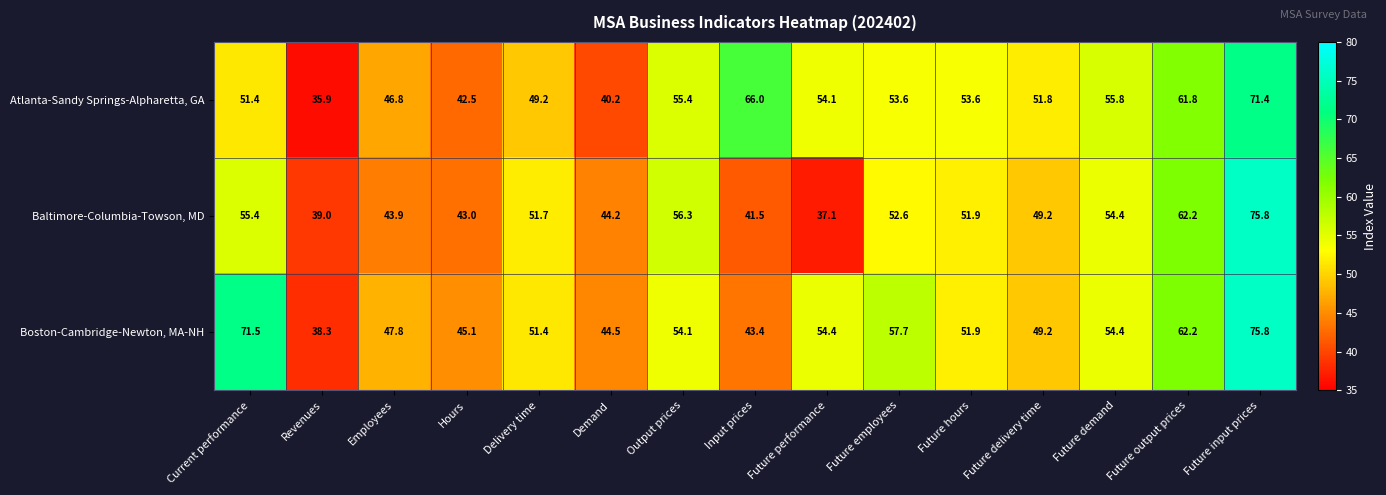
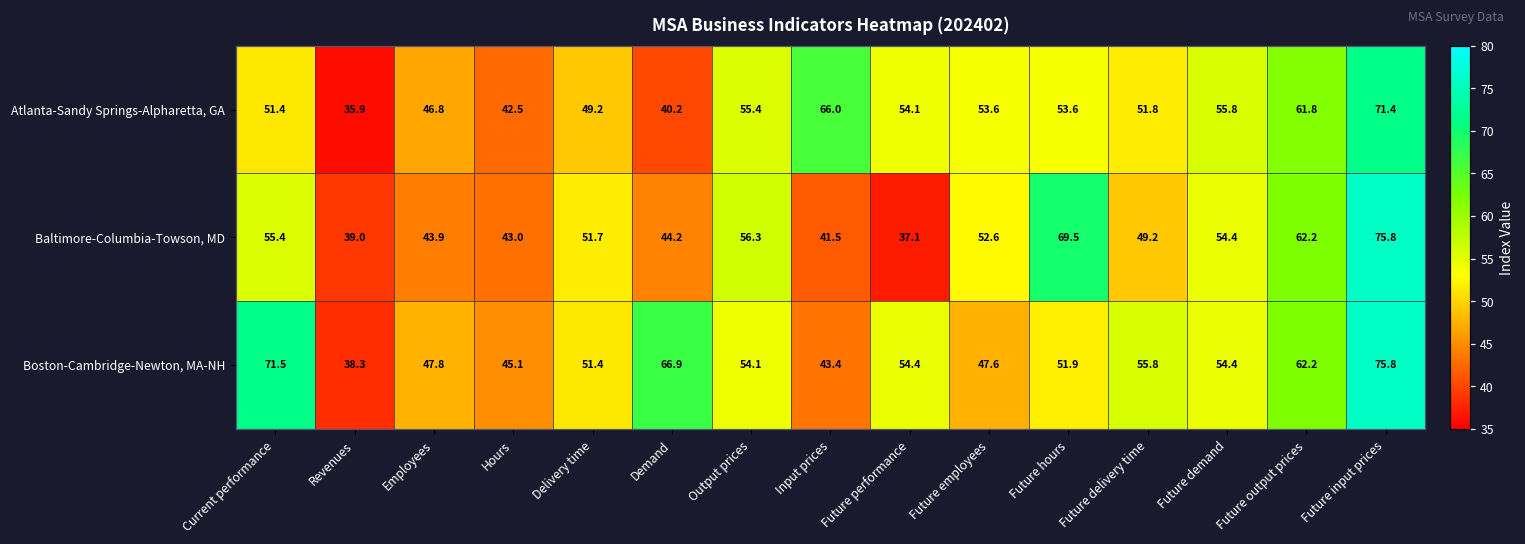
  {
    "Atlanta-Sandy Springs-Alpharetta, GA": {
      "Current performance": 51.4,
      "Revenues": 35.9,
      "Employees": 46.8,
      "Hours": 42.5,
      "Delivery time": 49.2,
      "Demand": 40.2,
      "Output prices": 55.4,
      "Input prices": 66.0,
      "Future performance": 54.1,
      "Future employees": 53.6,
      "Future hours": 53.6,
      "Future delivery time": 51.8,
      "Future demand": 55.8,
      "Future output prices": 61.8,
      "Future input prices": 71.4
    },
    "Baltimore-Columbia-Towson, MD": {
      "Current performance": 55.4,
      "Revenues": 39.0,
      "Employees": 43.9,
      "Hours": 43.0,
      "Delivery time": 51.7,
      "Demand": 44.2,
      "Output prices": 56.3,
      "Input prices": 41.5,
      "Future performance": 37.1,
      "Future employees": 52.6,
-     "Future hours": 51.9,
+     "Future hours": 69.5,
      "Future delivery time": 49.2,
      "Future demand": 54.4,
      "Future output prices": 62.2,
      "Future input prices": 75.8
    },
    "Boston-Cambridge-Newton, MA-NH": {
      "Current performance": 71.5,
      "Revenues": 38.3,
      "Employees": 47.8,
      "Hours": 45.1,
      "Delivery time": 51.4,
-     "Demand": 44.5,
+     "Demand": 66.9,
      "Output prices": 54.1,
      "Input prices": 43.4,
      "Future performance": 54.4,
-     "Future employees": 57.7,
+     "Future employees": 47.6,
      "Future hours": 51.9,
-     "Future delivery time": 49.2,
+     "Future delivery time": 55.8,
      "Future demand": 54.4,
      "Future output prices": 62.2,
      "Future input prices": 75.8
    }
  }
